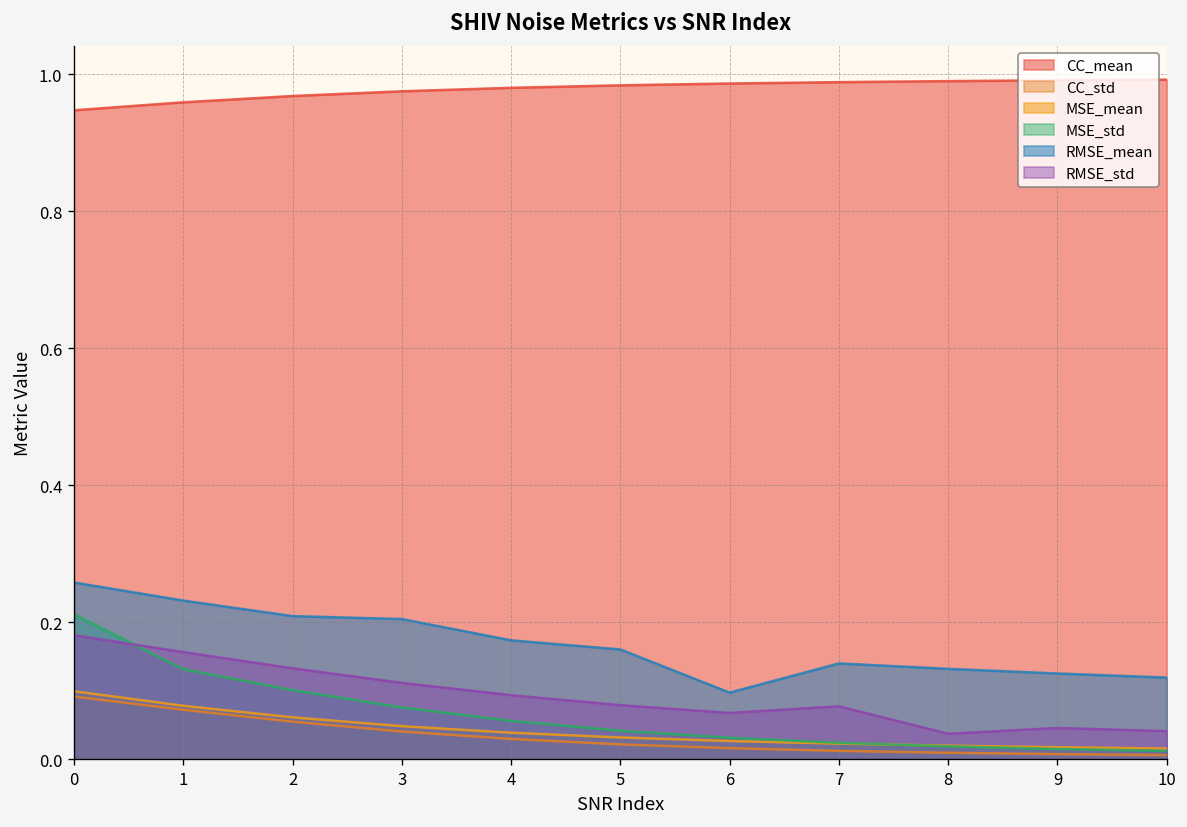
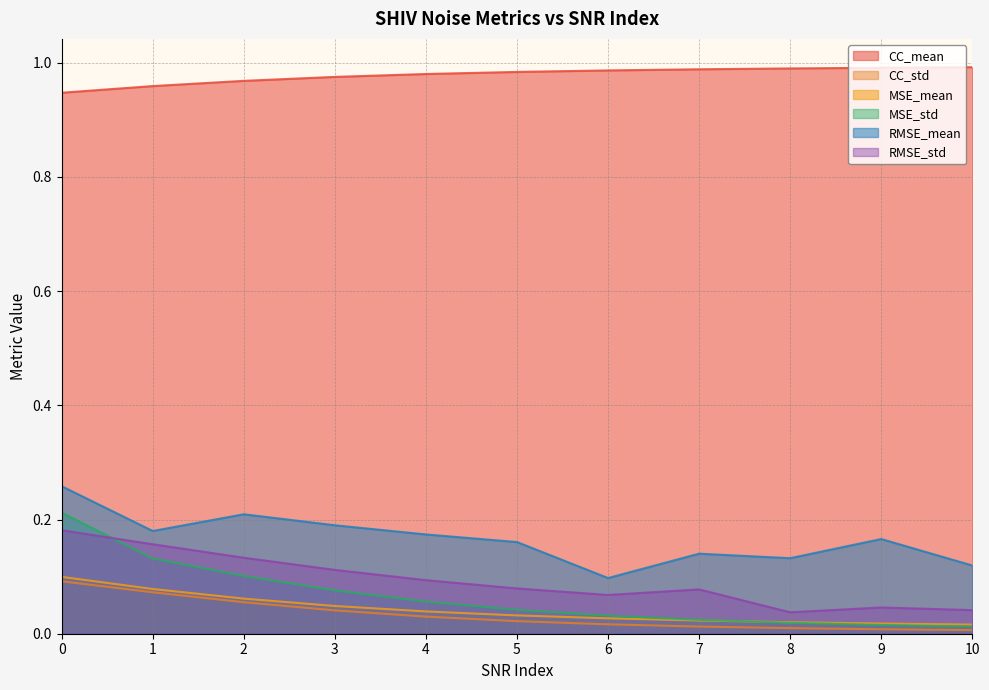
  {
    "MSE_std": {
      "0": 0.21,
      "1": 0.13,
      "2": 0.10,
      "3": 0.08,
      "4": 0.06,
      "5": 0.04,
      "6": 0.03
    },
    "RMSE_mean": {
      "0": 0.26,
-     "1": 0.23,
+     "1": 0.18,
      "2": 0.21,
-     "3": 0.20,
+     "3": 0.19,
      "4": 0.17,
      "5": 0.16,
      "6": 0.10,
      "7": 0.14,
      "8": 0.13,
-     "9": 0.13,
+     "9": 0.17,
      "10": 0.12
    },
    "RMSE_std": {
      "0": 0.18,
      "1": 0.16,
      "2": 0.13,
      "3": 0.11,
      "4": 0.09,
      "5": 0.08,
      "6": 0.07,
      "7": 0.08,
      "8": 0.04,
      "9": 0.05,
      "10": 0.04
    }
  }
